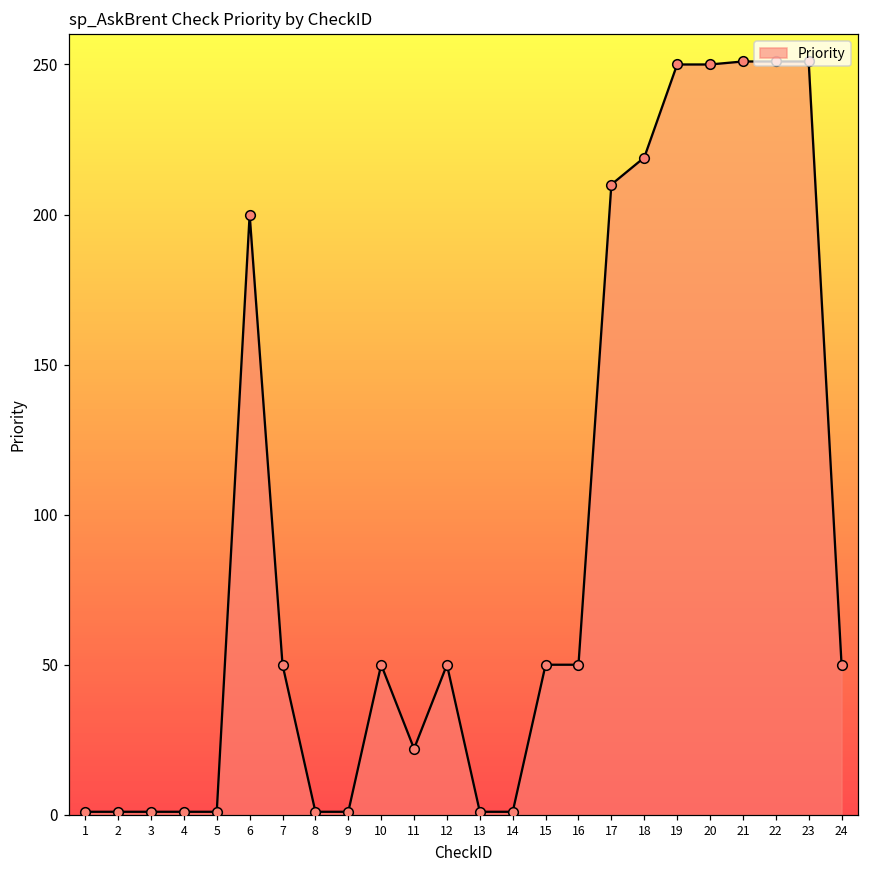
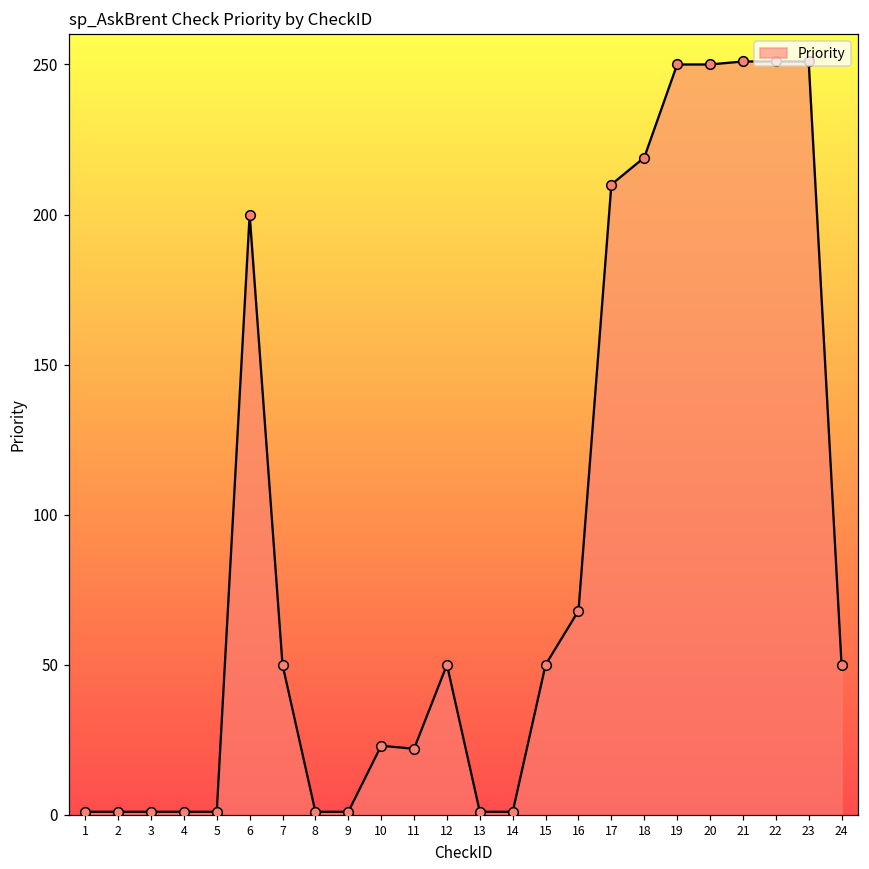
  {
    "1": 1,
    "2": 1,
    "3": 1,
    "4": 1,
    "5": 1,
    "6": 200,
    "7": 50,
    "8": 1,
    "9": 1,
-   "10": 50,
+   "10": 23,
    "11": 22,
    "12": 50,
    "13": 1,
    "14": 1,
    "15": 50,
-   "16": 50,
+   "16": 68,
    "17": 210,
    "18": 219,
    "19": 250,
    "20": 250,
    "21": 251,
    "24": 50
  }
